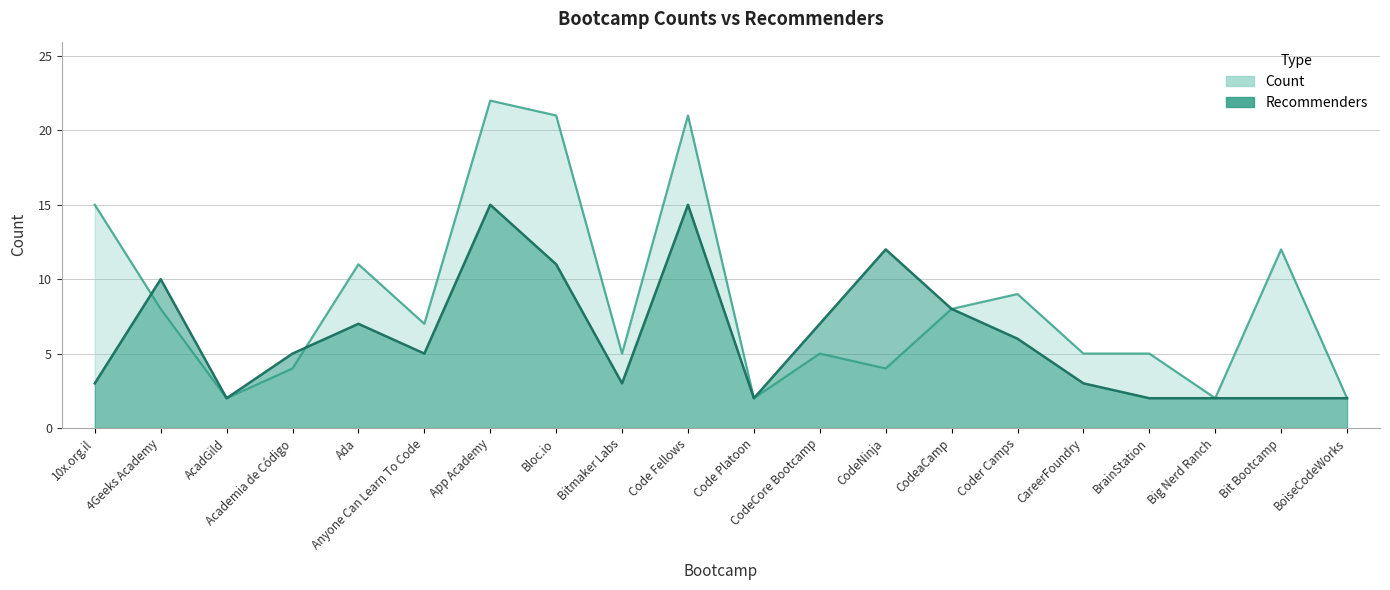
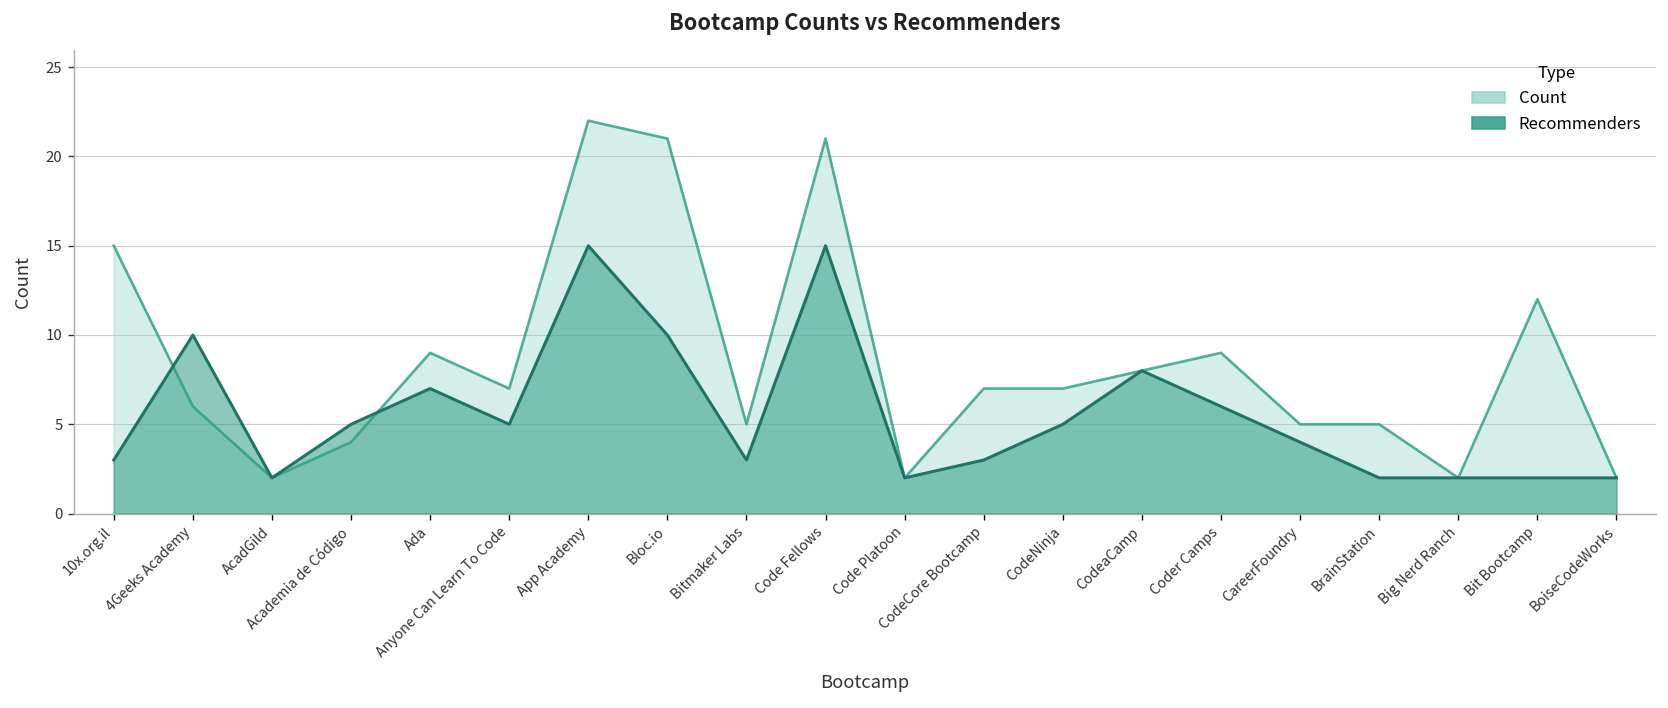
  {
    "Count": {
      "10x.org.il": 15,
-     "4Geeks Academy": 8,
+     "4Geeks Academy": 6,
      "Academia de Código": 4,
-     "Ada": 11,
+     "Ada": 9,
      "Anyone Can Learn To Code": 7,
      "App Academy": 22,
      "Bloc.io": 21,
      "Bitmaker Labs": 5,
      "Code Fellows": 21,
-     "CodeCore Bootcamp": 5,
-     "CodeNinja": 4,
+     "CodeCore Bootcamp": 7,
+     "CodeNinja": 7,
      "Coder Camps": 9,
      "CareerFoundry": 5,
      "BrainStation": 5,
      "Bit Bootcamp": 12
    },
    "Recommenders": {
      "10x.org.il": 3,
      "4Geeks Academy": 10,
      "Academia de Código": 5,
      "Ada": 7,
      "Anyone Can Learn To Code": 5,
      "App Academy": 15,
-     "Bloc.io": 11,
+     "Bloc.io": 10,
      "Bitmaker Labs": 3,
      "Code Fellows": 15,
-     "CodeCore Bootcamp": 7,
-     "CodeNinja": 12,
+     "CodeCore Bootcamp": 3,
+     "CodeNinja": 5,
      "Coder Camps": 6,
-     "CareerFoundry": 3,
+     "CareerFoundry": 4,
      "BrainStation": 2,
      "Bit Bootcamp": 2
    }
  }
